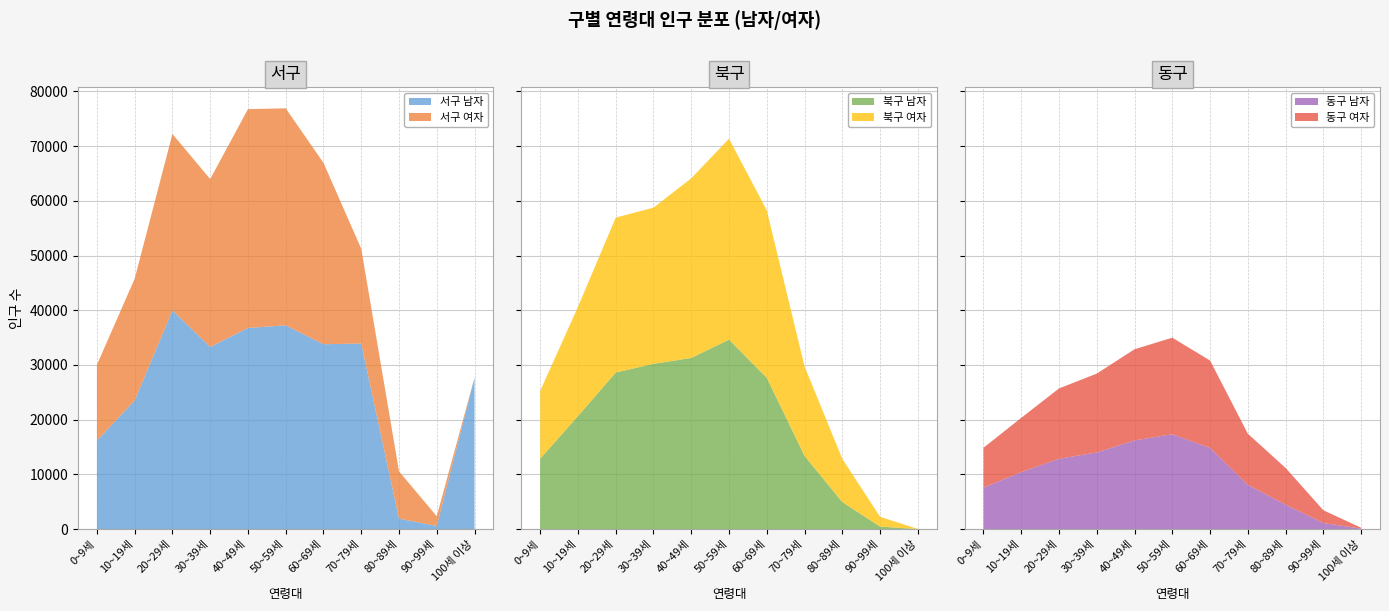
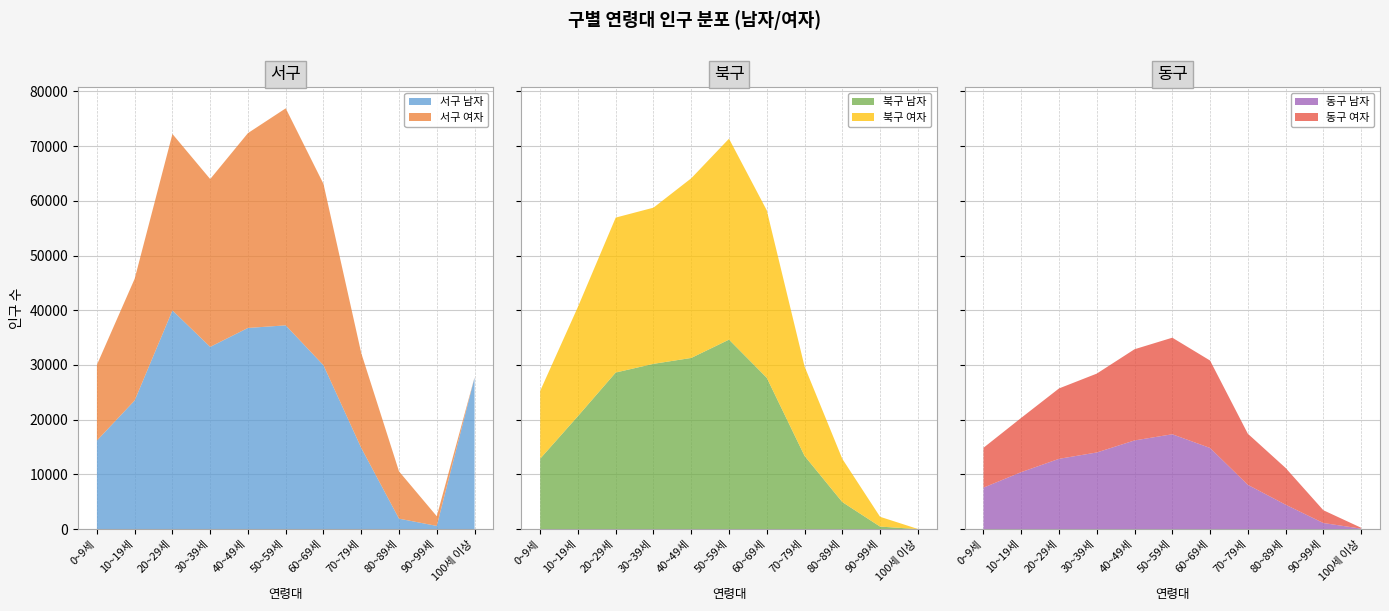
  {
    "서구": {
      "서구 남자": {
        "0~9세": 16000,
        "10~19세": 24000,
        "20~29세": 40000,
        "30~39세": 33000,
        "40~49세": 37000,
        "50~59세": 37000,
-       "60~69세": 34000,
-       "70~79세": 34000,
+       "60~69세": 30000,
+       "70~79세": 15000,
        "80~89세": 2000,
        "90~99세": 1000
      },
      "서구 여자": {
        "0~9세": 14000,
        "10~19세": 22000,
        "20~29세": 32000,
        "30~39세": 31000,
-       "40~49세": 40000,
+       "40~49세": 36000,
        "50~59세": 40000,
        "60~69세": 33000,
        "70~79세": 17000,
        "80~89세": 9000,
        "90~99세": 2000
      }
    }
  }
